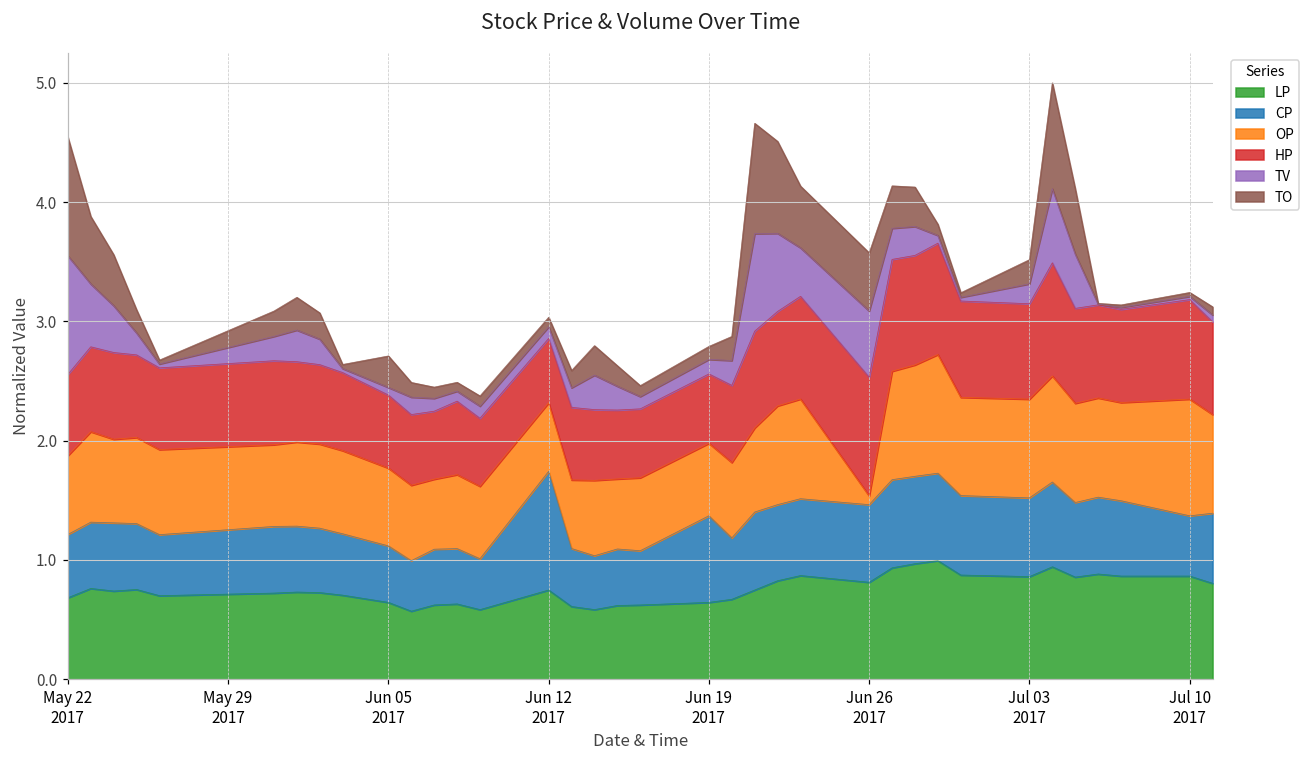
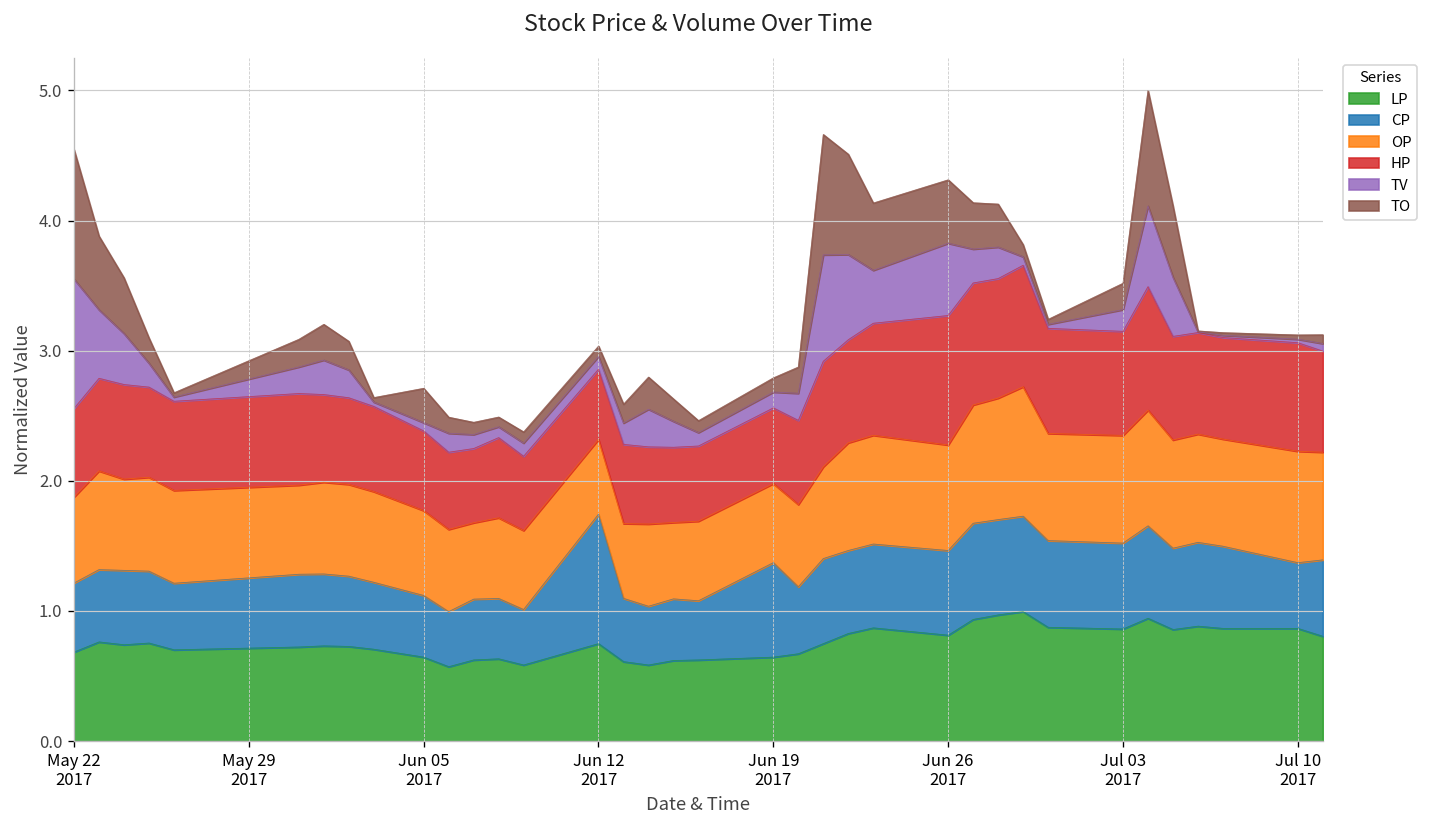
  {
    "LP": {
      "May 22 2017": 0.69,
      "Jun 05 2017": 0.65,
      "Jun 12 2017": 0.75,
      "Jun 19 2017": 0.65,
      "Jun 26 2017": 0.82,
      "Jul 03 2017": 0.87,
      "Jul 10 2017": 0.87
    },
    "CP": {
      "May 22 2017": 0.53,
      "Jun 05 2017": 0.48,
      "Jun 12 2017": 1.00,
      "Jun 19 2017": 0.73,
      "Jun 26 2017": 0.65,
      "Jul 03 2017": 0.66,
      "Jul 10 2017": 0.51
    },
    "OP": {
      "May 22 2017": 0.66,
      "Jun 05 2017": 0.66,
      "Jun 12 2017": 0.58,
      "Jun 19 2017": 0.61,
-     "Jun 26 2017": 0.07,
+     "Jun 26 2017": 0.82,
      "Jul 03 2017": 0.83,
-     "Jul 10 2017": 0.98
+     "Jul 10 2017": 0.86
    },
    "HP": {
      "May 22 2017": 0.68,
      "Jun 05 2017": 0.62,
      "Jun 12 2017": 0.54,
      "Jun 19 2017": 0.58,
      "Jun 26 2017": 1.00,
      "Jul 03 2017": 0.80,
      "Jul 10 2017": 0.84
    },
    "TV": {
      "May 22 2017": 1.00,
      "Jun 05 2017": 0.06,
      "Jun 12 2017": 0.10,
      "Jun 19 2017": 0.12,
      "Jun 26 2017": 0.56,
      "Jul 03 2017": 0.17,
      "Jul 10 2017": 0.03
    },
    "TO": {
      "May 22 2017": 1.00,
      "Jun 05 2017": 0.27,
      "Jun 12 2017": 0.08,
      "Jun 19 2017": 0.11,
      "Jun 26 2017": 0.49,
      "Jul 03 2017": 0.20,
      "Jul 10 2017": 0.03
    }
  }
